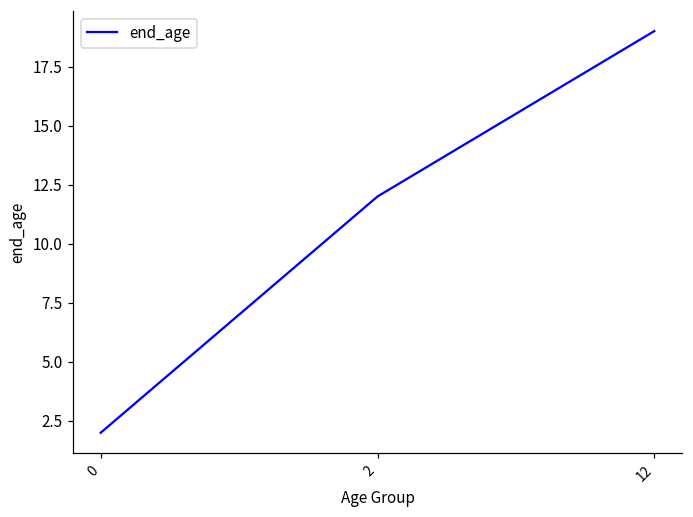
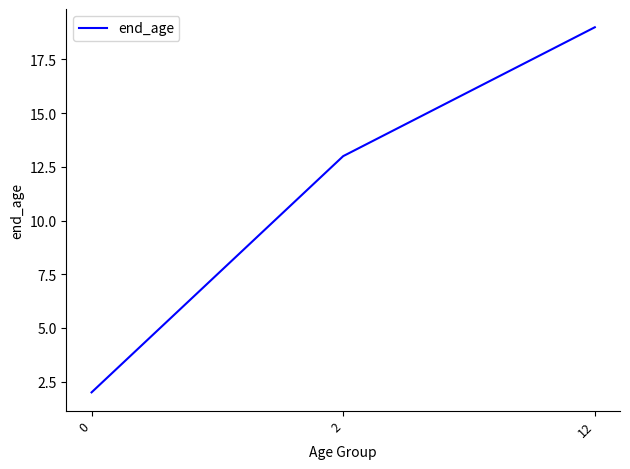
  {
    "0": 2,
-   "2": 12,
+   "2": 13,
    "12": 19
  }
